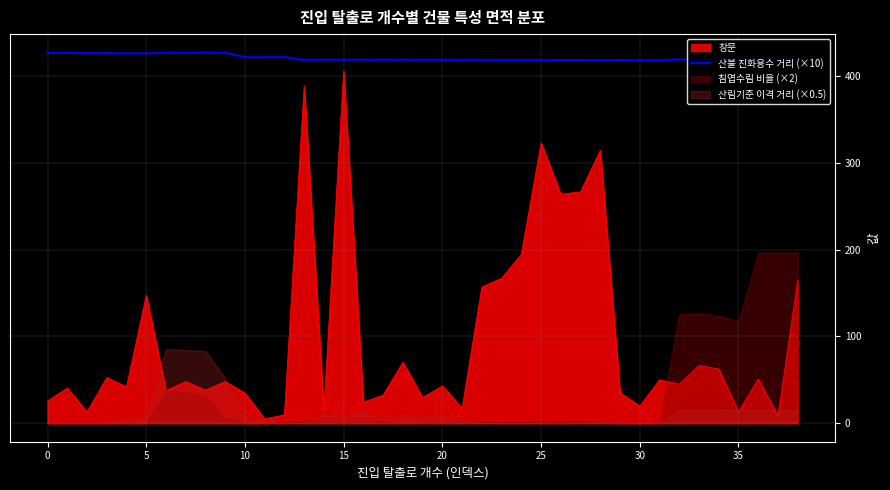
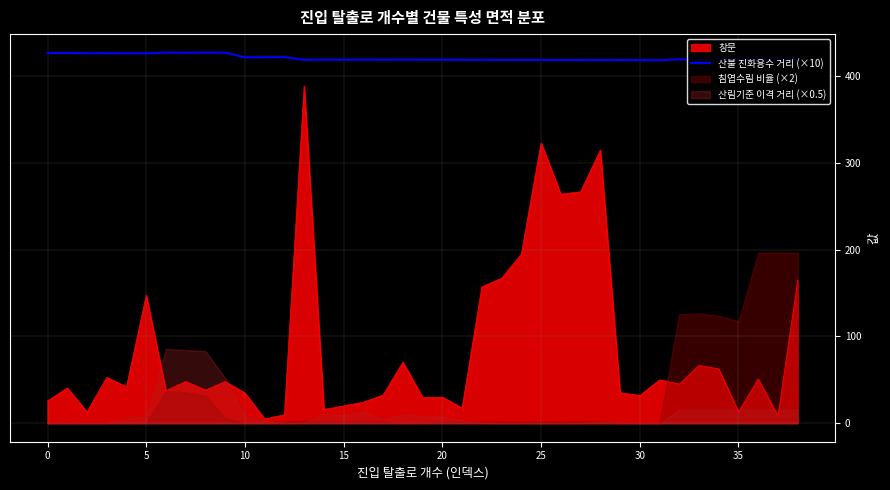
  {
    "창문": {
      "0": 30,
      "5": 150,
      "10": 30,
-     "15": 410,
-     "20": 40,
+     "15": 20,
+     "20": 30,
      "25": 320,
-     "30": 20
+     "30": 30
    },
    "산불 진화용수 거리 (×10)": {
      "0": 430,
      "5": 430,
      "10": 420,
      "15": 420,
      "20": 420,
      "25": 420,
      "30": 420
    }
  }
